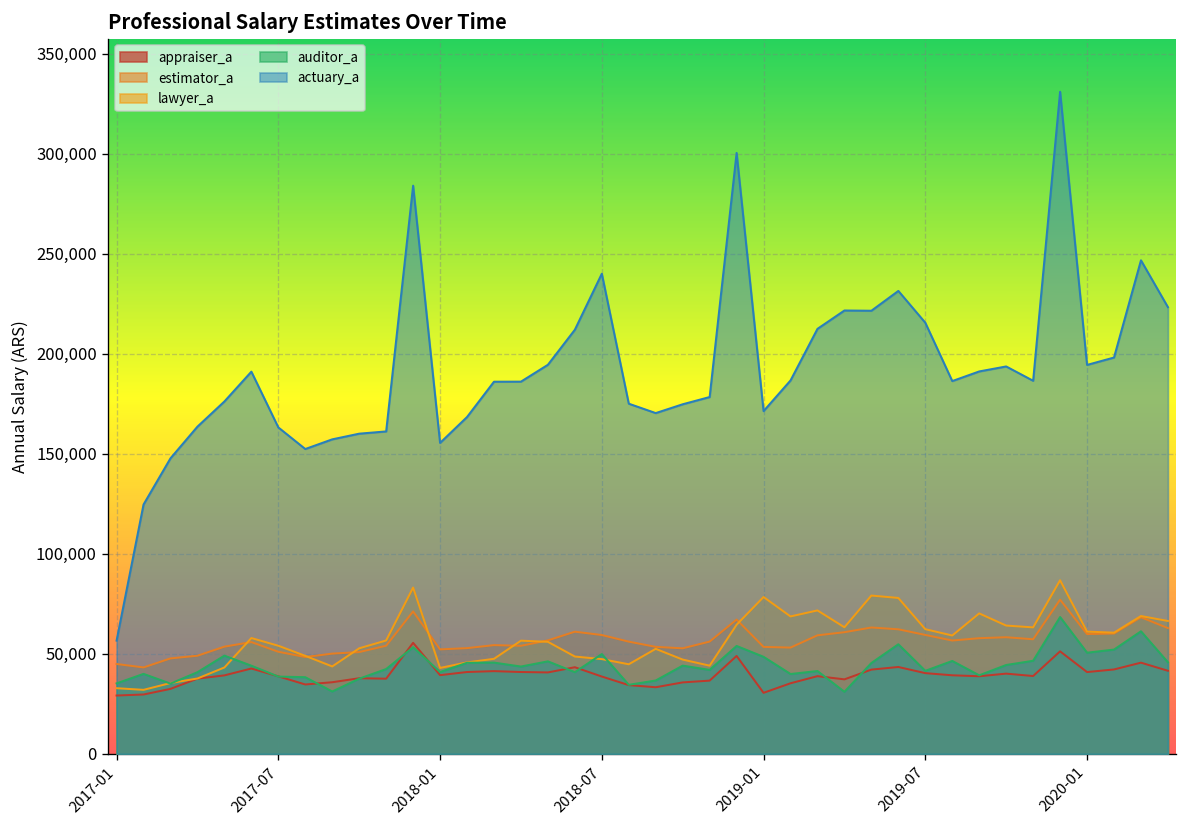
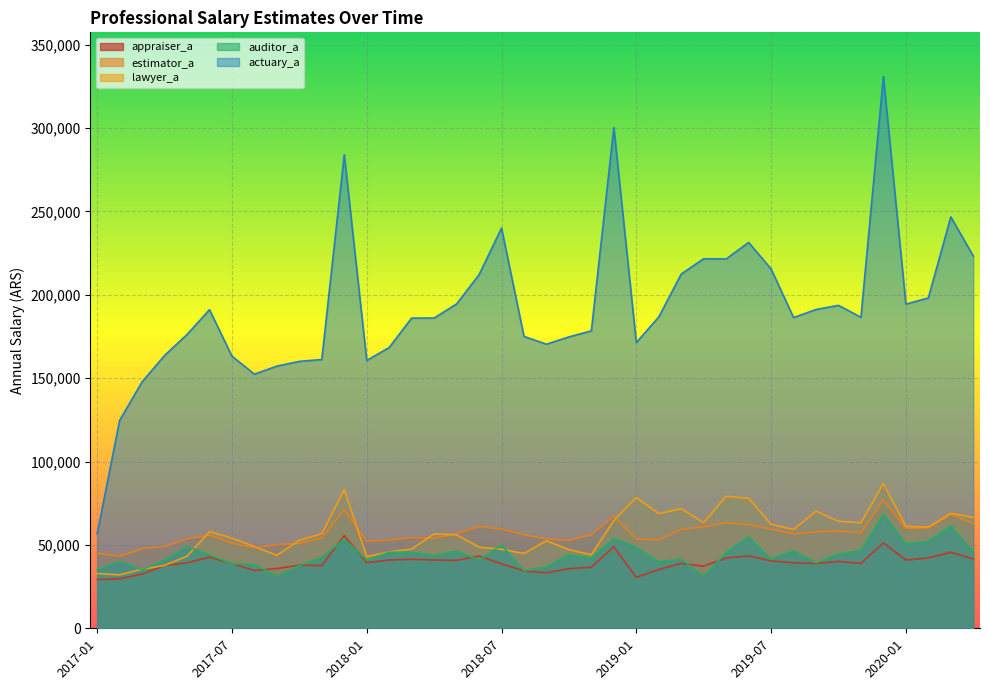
  {
    "appraiser_a": {
      "2017-01": "29,000",
      "2018-07": "39,000",
      "2019-01": "31,000",
      "2020-01": "41,000"
    },
    "auditor_a": {
      "2017-01": "35,000",
      "2018-07": "50,000",
      "2019-01": "49,000",
      "2020-01": "51,000"
    },
    "actuary_a": {
      "2017-01": "57,000",
      "2017-07": "163,000",
-     "2018-01": "155,000",
+     "2018-01": "161,000",
      "2018-07": "240,000",
      "2019-01": "171,000",
      "2019-07": "216,000",
      "2020-01": "194,000"
    }
  }
